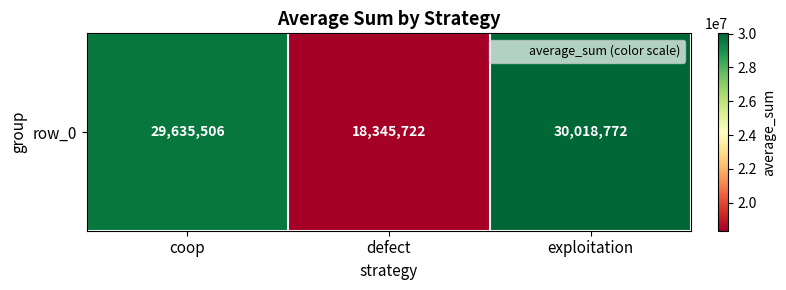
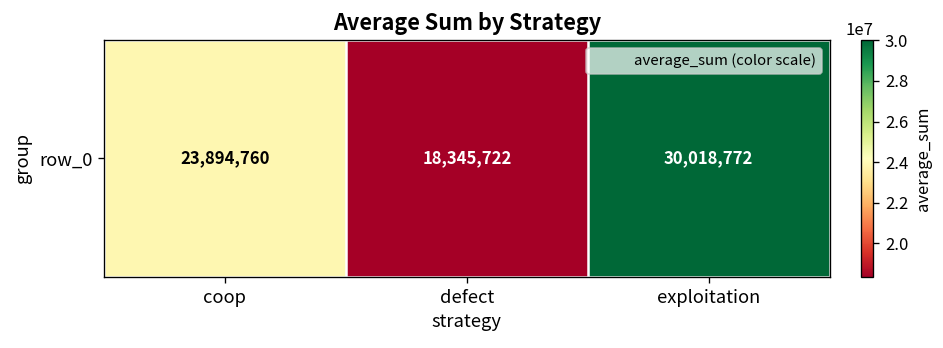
  {
    "row_0": {
-     "coop": "29,635,506",
+     "coop": "23,894,760",
      "defect": "18,345,722",
      "exploitation": "30,018,772"
    }
  }
